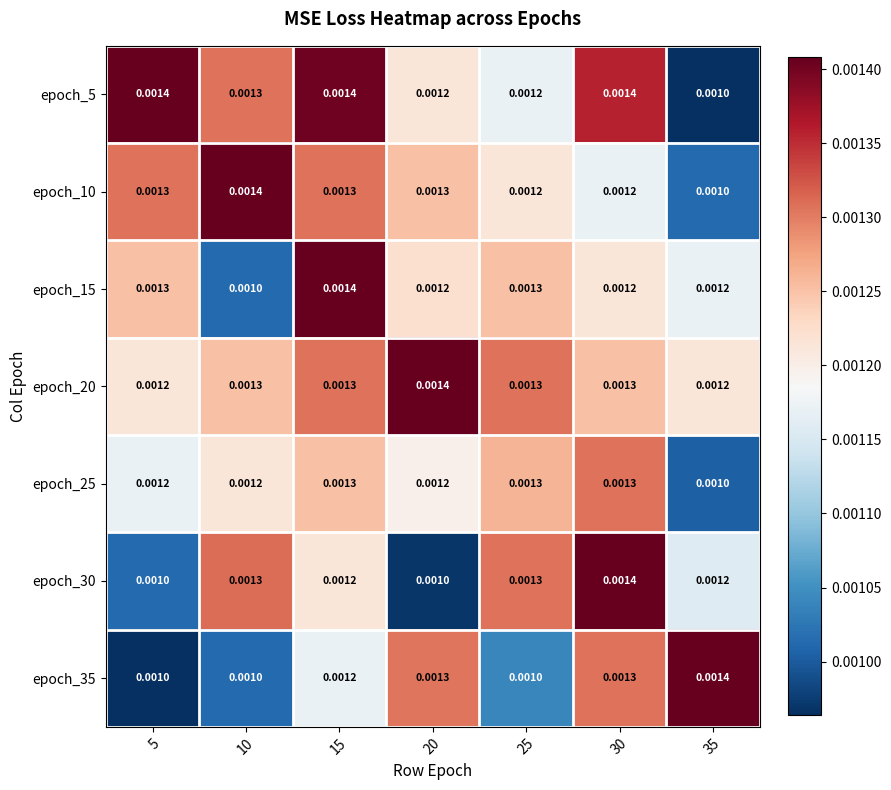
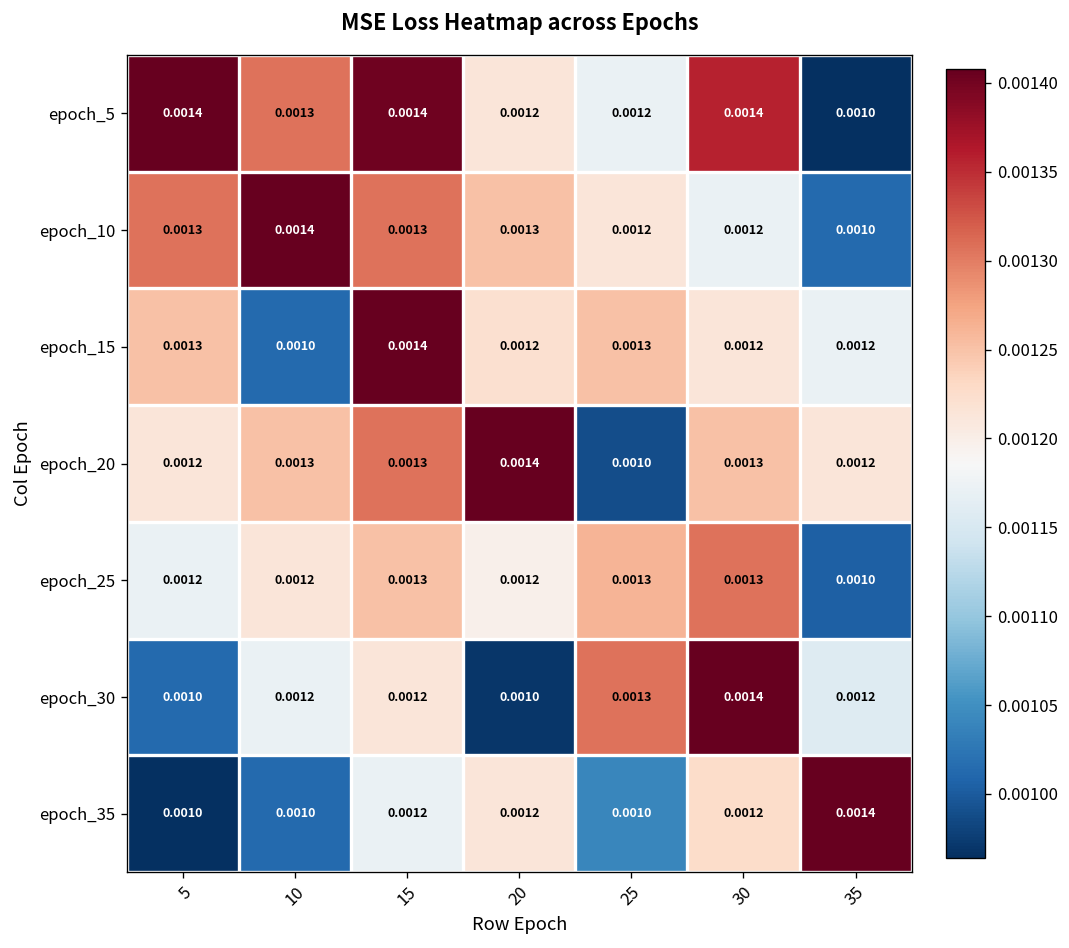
  {
    "epoch_5": {
      "5": 0.0014,
      "10": 0.0013,
      "15": 0.0014,
      "20": 0.0012,
      "25": 0.0012,
      "30": 0.0014,
      "35": 0.0010
    },
    "epoch_10": {
      "5": 0.0013,
      "10": 0.0014,
      "15": 0.0013,
      "20": 0.0013,
      "25": 0.0012,
      "30": 0.0012,
      "35": 0.0010
    },
    "epoch_15": {
      "5": 0.0013,
      "10": 0.0010,
      "15": 0.0014,
      "20": 0.0012,
      "25": 0.0013,
      "30": 0.0012,
      "35": 0.0012
    },
    "epoch_20": {
      "5": 0.0012,
      "10": 0.0013,
      "15": 0.0013,
      "20": 0.0014,
-     "25": 0.0013,
+     "25": 0.0010,
      "30": 0.0013,
      "35": 0.0012
    },
    "epoch_25": {
      "5": 0.0012,
      "10": 0.0012,
      "15": 0.0013,
      "20": 0.0012,
      "25": 0.0013,
      "30": 0.0013,
      "35": 0.0010
    },
    "epoch_30": {
      "5": 0.0010,
-     "10": 0.0013,
+     "10": 0.0012,
      "15": 0.0012,
      "20": 0.0010,
      "25": 0.0013,
      "30": 0.0014,
      "35": 0.0012
    },
    "epoch_35": {
      "5": 0.0010,
      "10": 0.0010,
      "15": 0.0012,
-     "20": 0.0013,
+     "20": 0.0012,
      "25": 0.0010,
-     "30": 0.0013,
+     "30": 0.0012,
      "35": 0.0014
    }
  }
